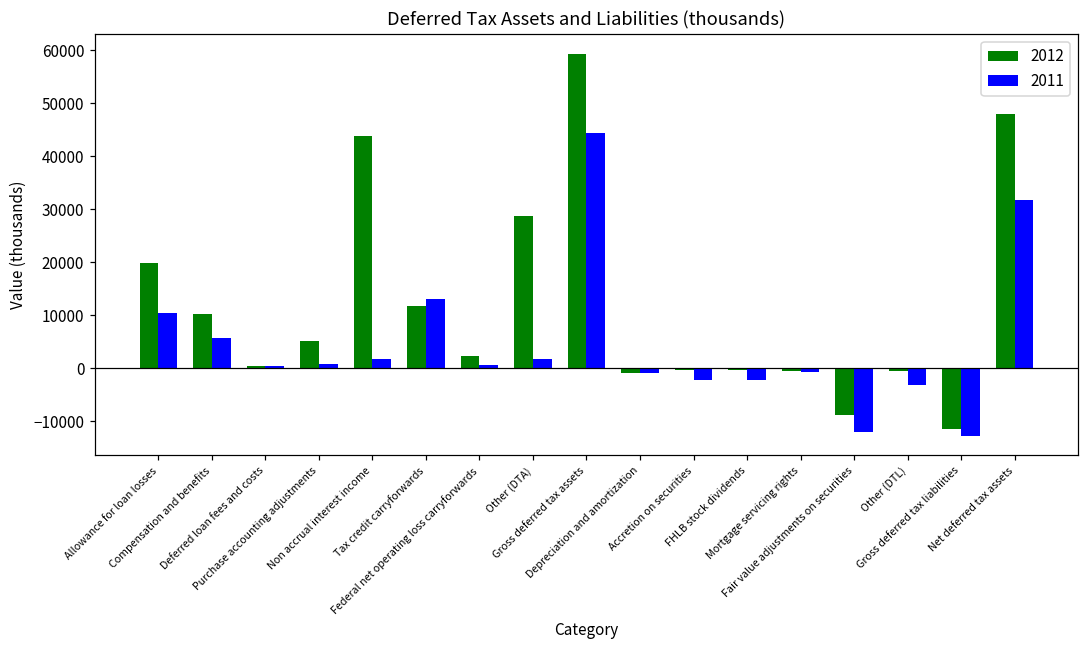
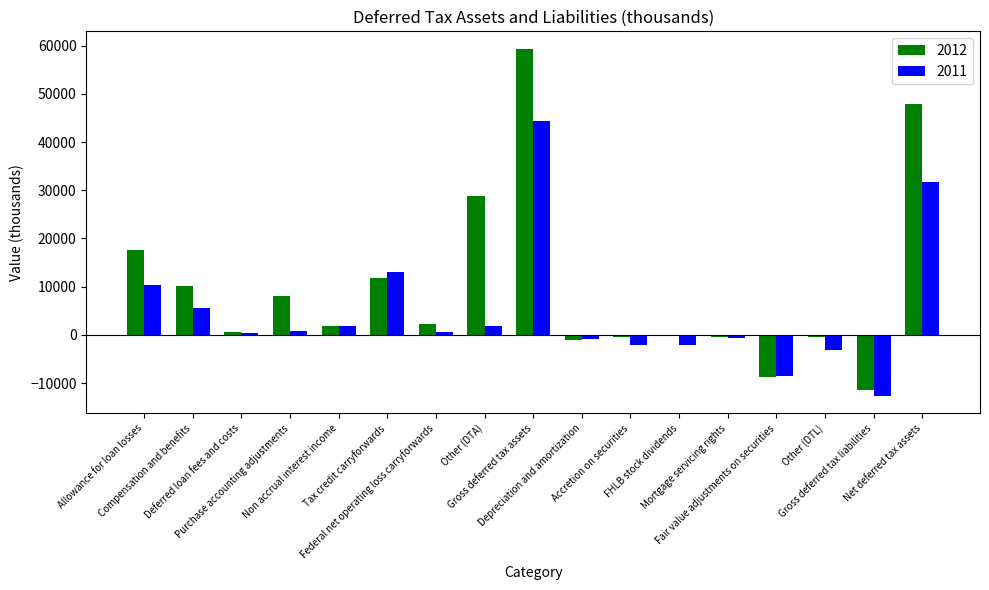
  {
    "2012": {
-     "Allowance for loan losses": 20000,
+     "Allowance for loan losses": 18000,
      "Compensation and benefits": 10000,
-     "Purchase accounting adjustments": 5000,
-     "Non accrual interest income": 44000,
+     "Purchase accounting adjustments": 8000,
+     "Non accrual interest income": 2000,
      "Tax credit carryforwards": 12000,
      "Federal net operating loss carryforwards": 2000,
      "Other (DTA)": 29000,
      "Gross deferred tax assets": 59000,
      "Depreciation and amortization": -1000,
      "Fair value adjustments on securities": -9000,
      "Other (DTL)": -1000,
      "Gross deferred tax liabilities": -11000,
      "Net deferred tax assets": 48000
    },
    "2011": {
      "Allowance for loan losses": 10000,
      "Compensation and benefits": 6000,
      "Purchase accounting adjustments": 1000,
      "Non accrual interest income": 2000,
      "Tax credit carryforwards": 13000,
      "Federal net operating loss carryforwards": 1000,
      "Other (DTA)": 2000,
      "Gross deferred tax assets": 44000,
      "Depreciation and amortization": -1000,
      "Accretion on securities": -2000,
      "FHLB stock dividends": -2000,
      "Mortgage servicing rights": -1000,
-     "Fair value adjustments on securities": -12000,
+     "Fair value adjustments on securities": -8000,
      "Other (DTL)": -3000,
      "Gross deferred tax liabilities": -13000,
      "Net deferred tax assets": 32000
    }
  }
